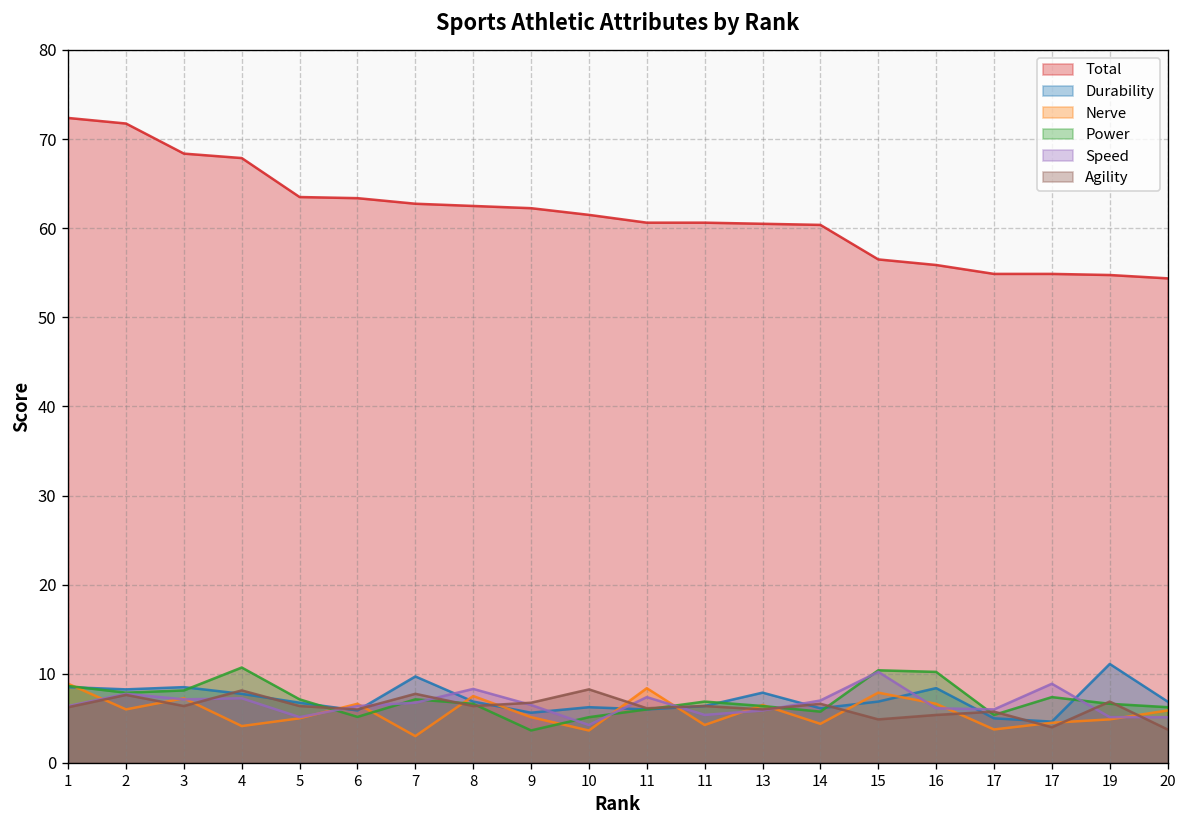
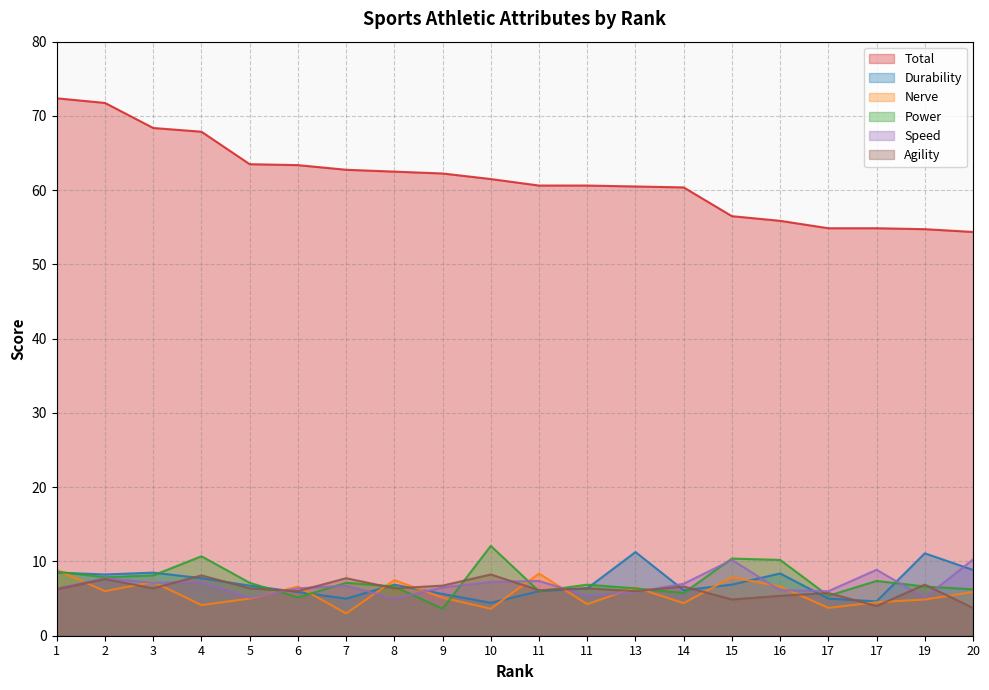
  {
    "Durability": {
      "2": 8,
      "3": 9,
      "4": 8,
      "5": 7,
-     "7": 10,
+     "7": 5,
      "9": 6,
-     "10": 6,
-     "13": 8,
+     "10": 4,
+     "13": 11,
      "14": 6,
      "15": 7,
      "16": 8,
      "19": 11,
-     "20": 7
+     "20": 9
    },
    "Power": {
      "3": 8,
      "4": 11,
      "5": 7,
      "6": 5,
      "7": 7,
      "9": 4,
-     "10": 5,
+     "10": 12,
      "14": 6,
      "16": 10,
      "20": 6
    },
    "Speed": {
      "4": 7,
      "7": 7,
-     "8": 8,
-     "10": 4,
+     "8": 5,
+     "10": 7,
      "14": 7,
      "16": 6,
-     "20": 5
+     "20": 10
    }
  }
